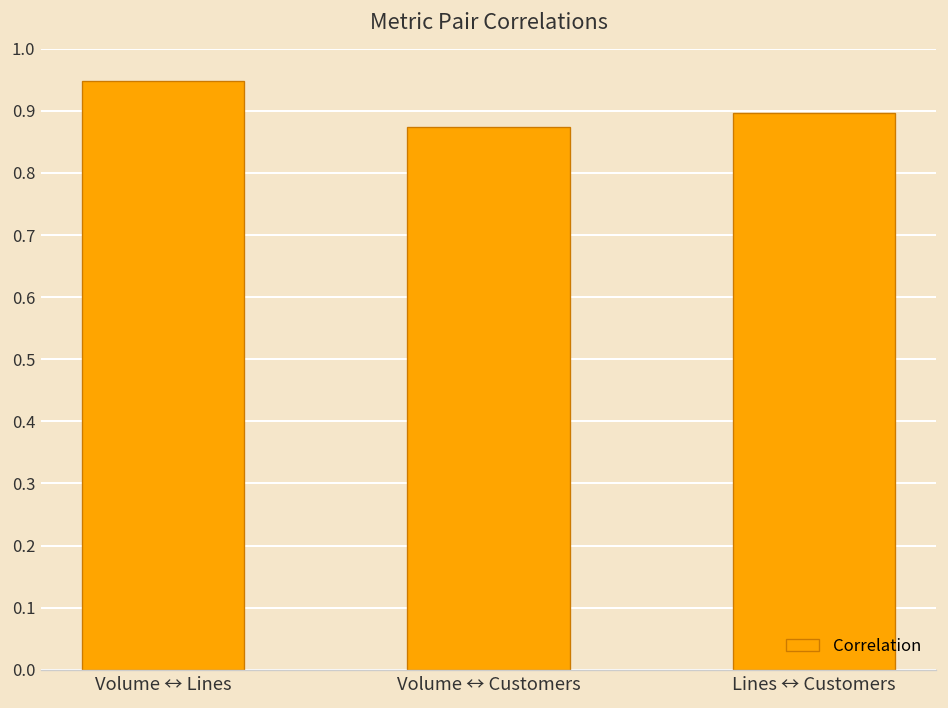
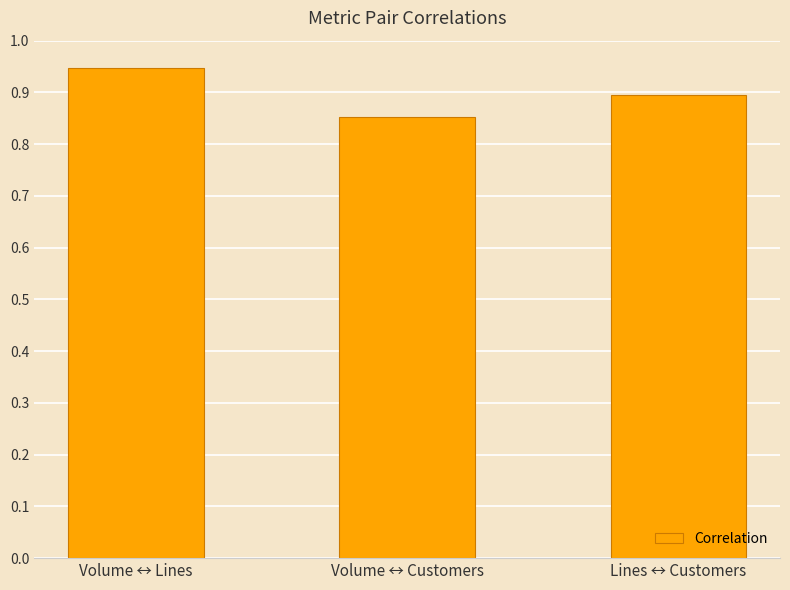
  {
    "Volume ↔ Lines": 0.95,
-   "Volume ↔ Customers": 0.87,
+   "Volume ↔ Customers": 0.85,
    "Lines ↔ Customers": 0.90
  }
